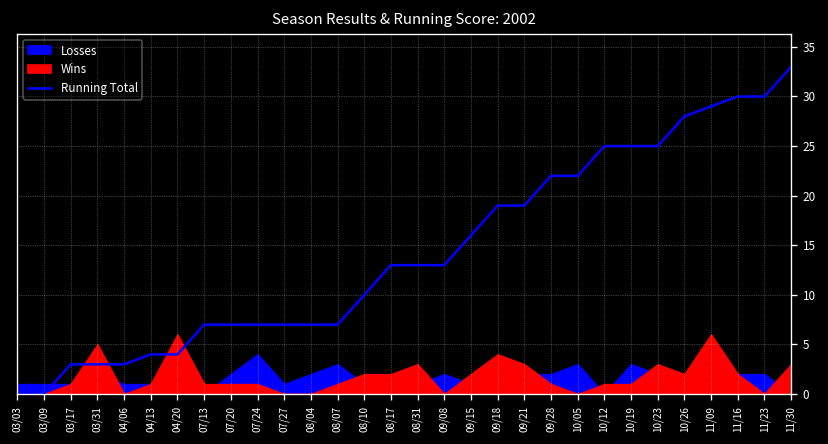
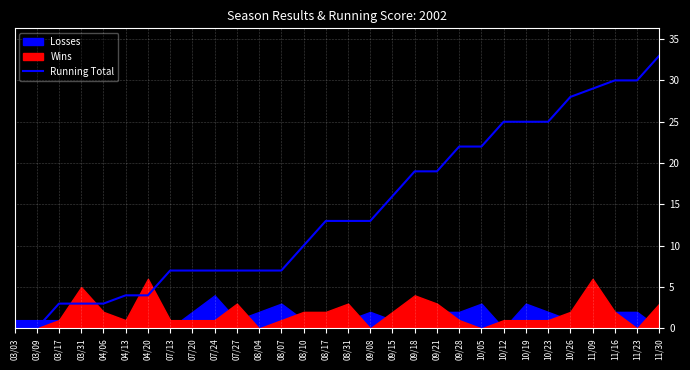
  {
    "Wins": {
      "03/31": 5,
-     "04/06": 0,
+     "04/06": 2,
      "04/20": 6,
      "07/13": 1,
      "07/20": 1,
      "07/24": 1,
-     "07/27": 0,
+     "07/27": 3,
      "08/04": 0,
      "08/07": 1,
      "08/10": 2,
      "08/17": 2,
      "08/31": 3,
      "09/08": 0,
      "09/15": 2,
      "09/18": 4,
      "09/21": 3,
      "09/28": 1,
      "10/05": 0,
      "10/12": 1,
      "10/19": 1,
-     "10/23": 3,
+     "10/23": 1,
      "10/26": 2,
      "11/09": 6,
      "11/23": 0,
      "11/30": 3
    }
  }
